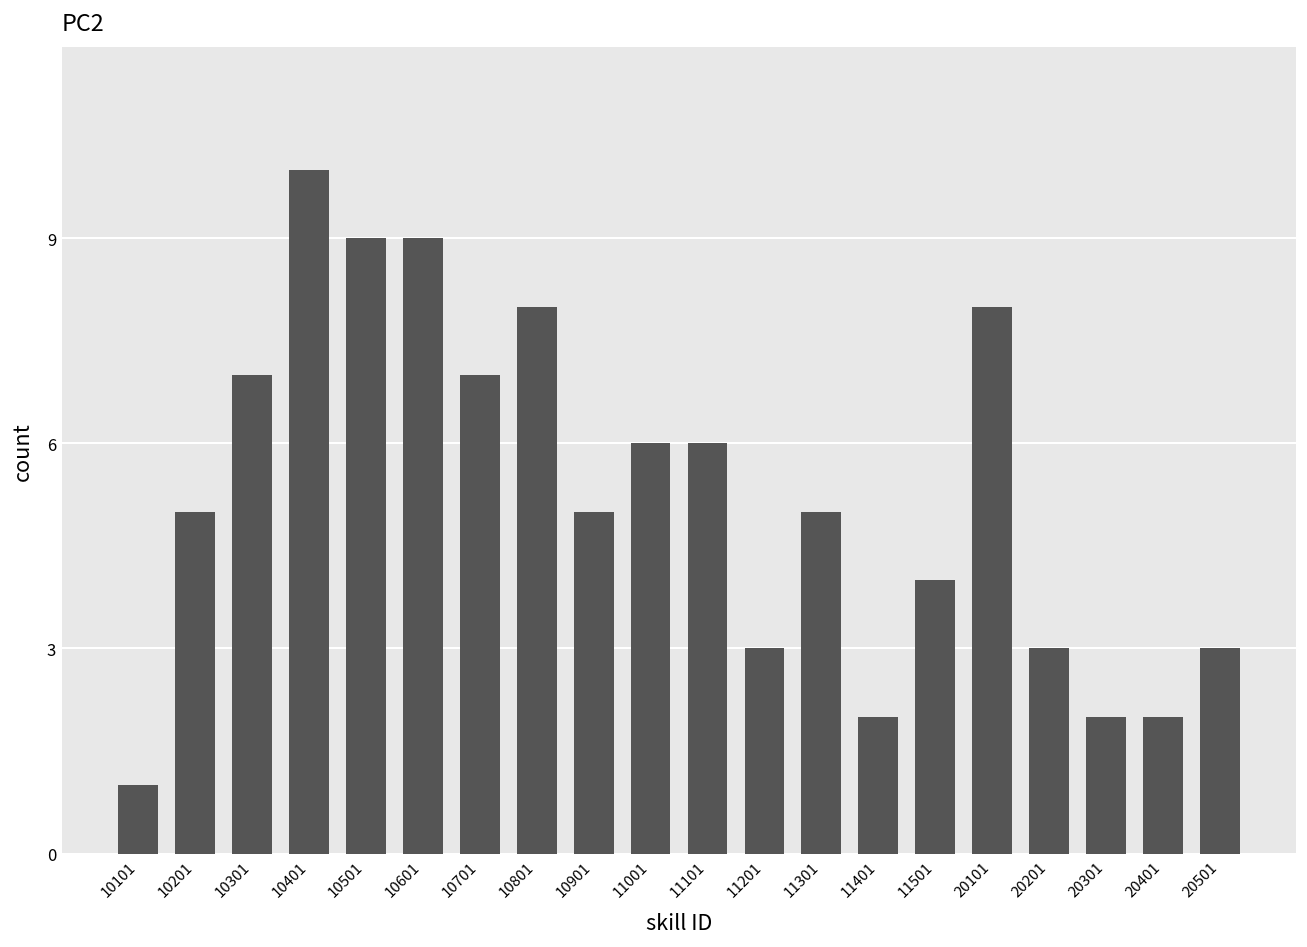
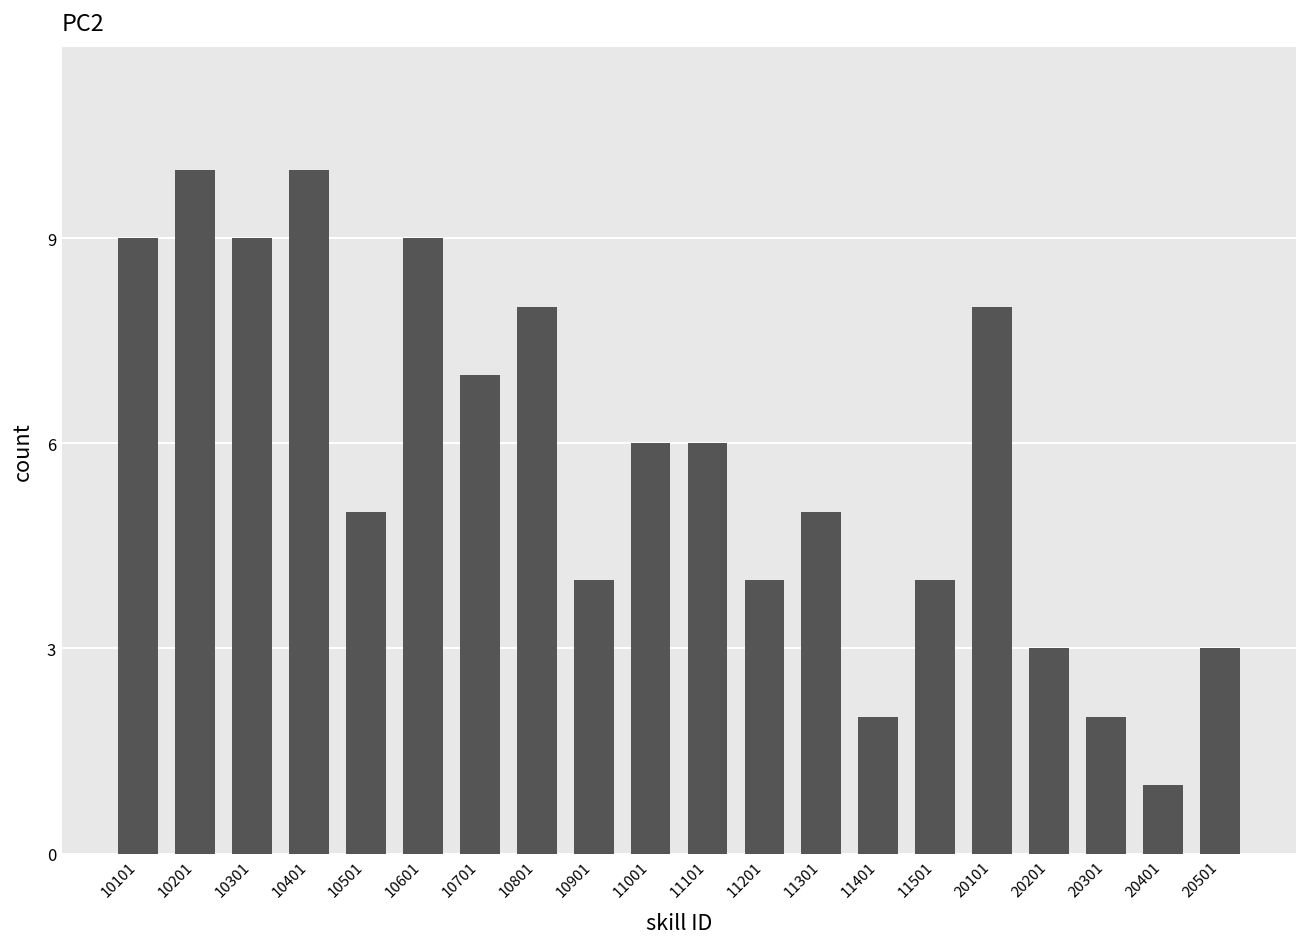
  {
-   "10101": 1,
-   "10201": 5,
-   "10301": 7,
+   "10101": 9,
+   "10201": 10,
+   "10301": 9,
    "10401": 10,
-   "10501": 9,
+   "10501": 5,
    "10601": 9,
    "10701": 7,
    "10801": 8,
-   "10901": 5,
+   "10901": 4,
    "11001": 6,
    "11101": 6,
-   "11201": 3,
+   "11201": 4,
    "11301": 5,
    "11401": 2,
    "11501": 4,
    "20101": 8,
    "20201": 3,
    "20301": 2,
-   "20401": 2,
+   "20401": 1,
    "20501": 3
  }
